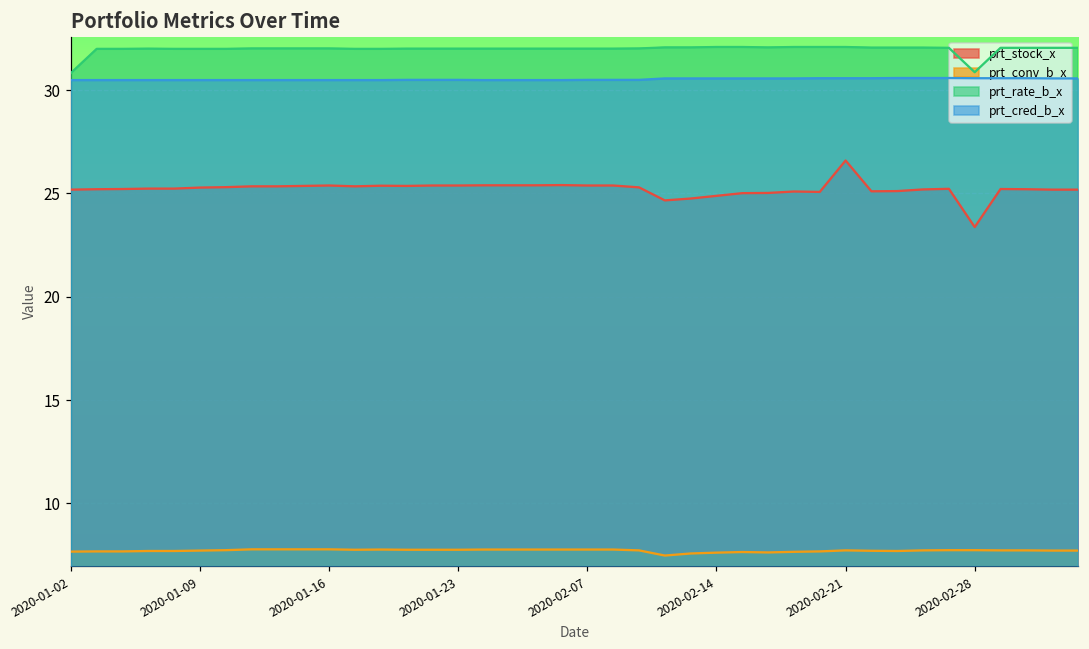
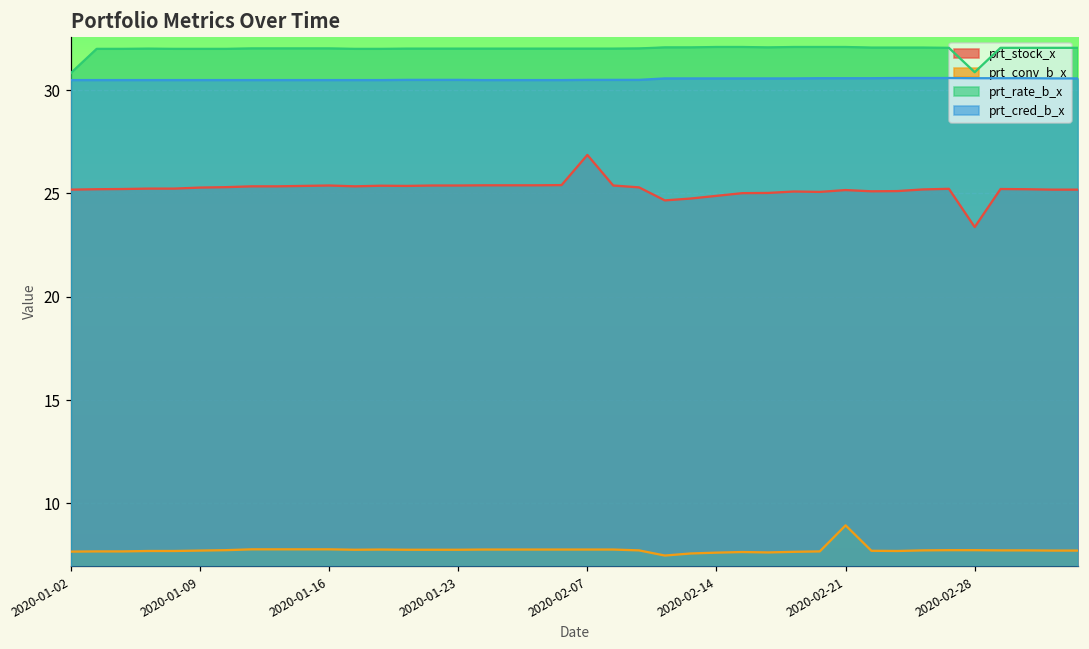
  {
    "prt_stock_x": {
      "2020-01-02": 25.2,
      "2020-01-09": 25.3,
      "2020-01-16": 25.4,
      "2020-01-23": 25.4,
-     "2020-02-07": 25.4,
+     "2020-02-07": 26.9,
      "2020-02-14": 24.9,
-     "2020-02-21": 26.6,
+     "2020-02-21": 25.2,
      "2020-02-28": 23.4
    },
    "prt_conv_b_x": {
      "2020-01-02": 7.7,
      "2020-01-09": 7.7,
      "2020-01-16": 7.8,
      "2020-01-23": 7.8,
      "2020-02-07": 7.8,
      "2020-02-14": 7.6,
-     "2020-02-21": 7.7,
+     "2020-02-21": 8.9,
      "2020-02-28": 7.7
    },
    "prt_rate_b_x": {
      "2020-01-02": 30.8,
      "2020-01-09": 32.0,
      "2020-01-16": 32.0,
      "2020-01-23": 32.0,
      "2020-02-07": 32.0,
      "2020-02-14": 32.1,
      "2020-02-21": 32.1
    },
    "prt_cred_b_x": {
      "2020-01-02": 30.5,
      "2020-01-09": 30.5,
      "2020-01-16": 30.5,
      "2020-01-23": 30.5,
      "2020-02-07": 30.5,
      "2020-02-14": 30.6,
      "2020-02-21": 30.6
    }
  }
